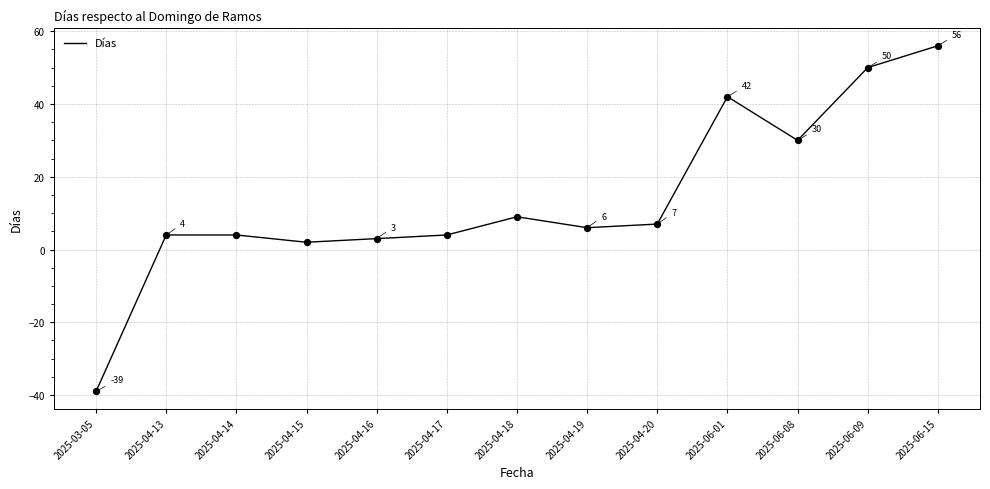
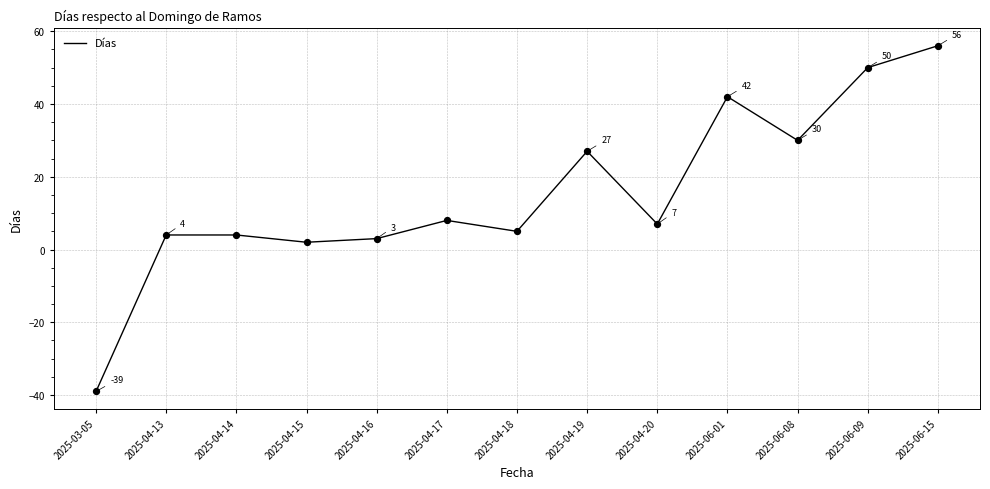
  {
    "2025-03-05": -39,
    "2025-04-13": 4,
    "2025-04-16": 3,
-   "2025-04-17": 4,
-   "2025-04-18": 9,
-   "2025-04-19": 6,
+   "2025-04-17": 8,
+   "2025-04-18": 5,
+   "2025-04-19": 27,
    "2025-04-20": 7,
    "2025-06-01": 42,
    "2025-06-08": 30,
    "2025-06-09": 50,
    "2025-06-15": 56
  }
